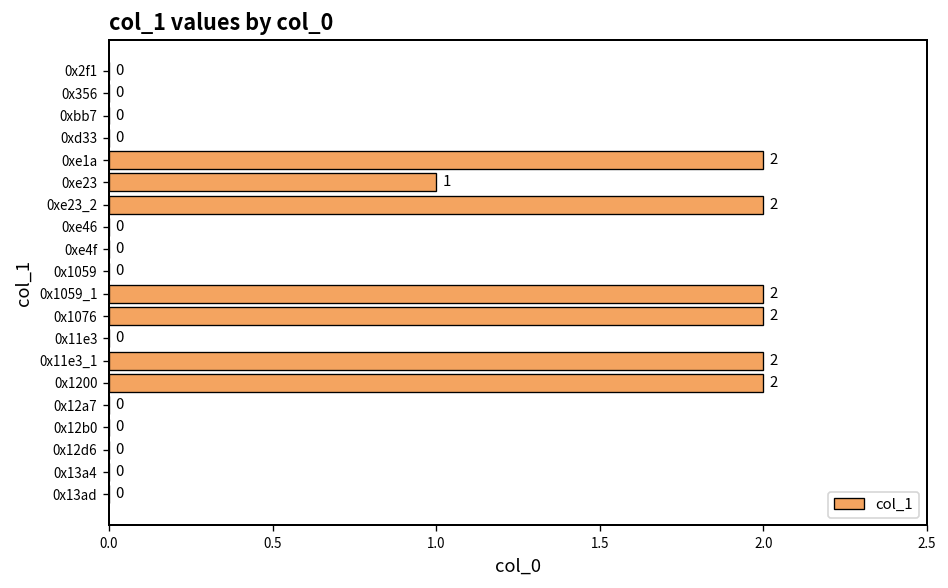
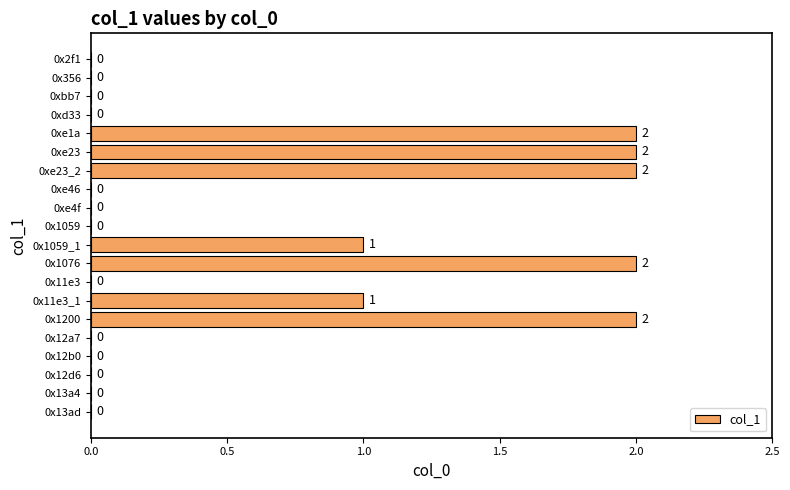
  {
    "0x2f1": 0,
    "0x356": 0,
    "0xbb7": 0,
    "0xd33": 0,
    "0xe1a": 2,
-   "0xe23": 1,
+   "0xe23": 2,
    "0xe23_2": 2,
    "0xe46": 0,
    "0xe4f": 0,
    "0x1059": 0,
-   "0x1059_1": 2,
+   "0x1059_1": 1,
    "0x1076": 2,
    "0x11e3": 0,
-   "0x11e3_1": 2,
+   "0x11e3_1": 1,
    "0x1200": 2,
    "0x12a7": 0,
    "0x12b0": 0,
    "0x12d6": 0,
    "0x13a4": 0,
    "0x13ad": 0
  }
